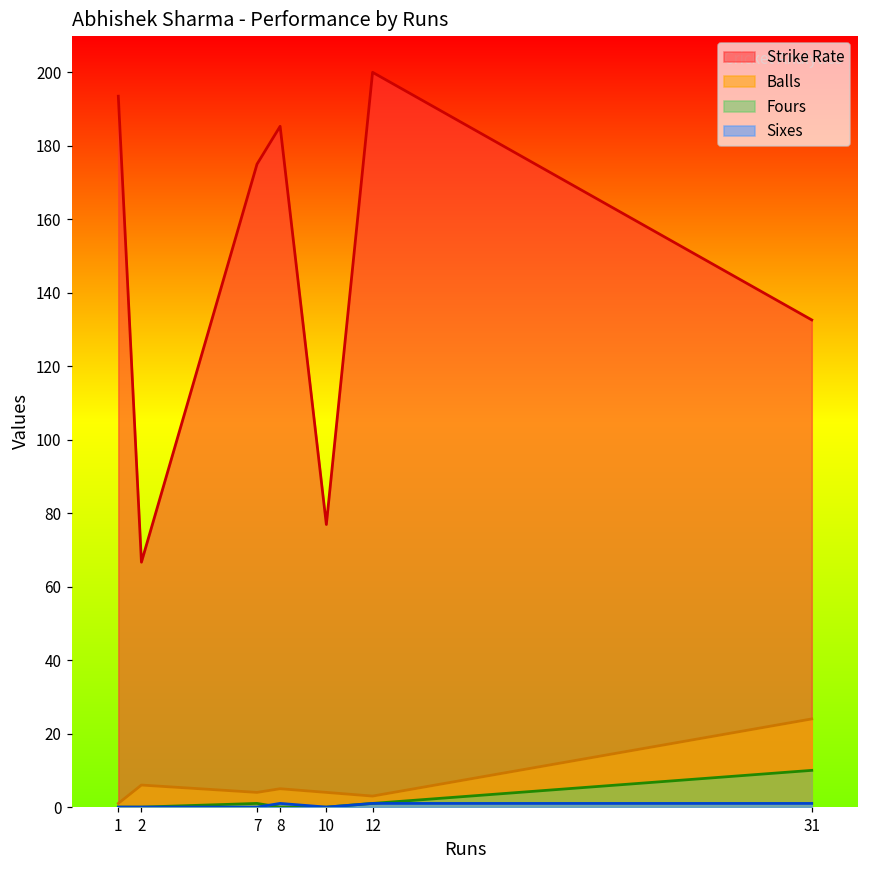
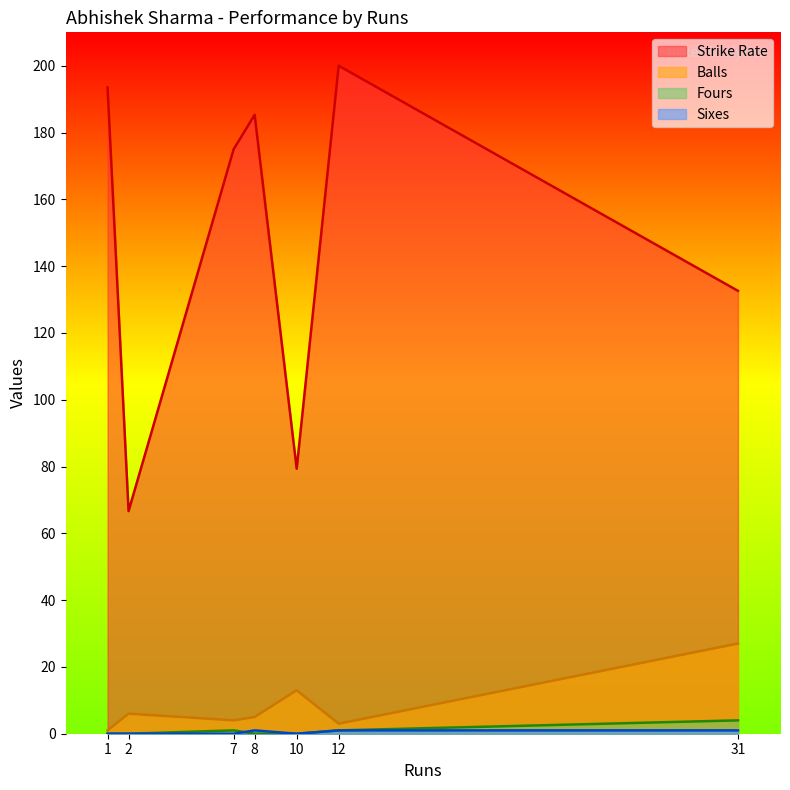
  {
    "Strike Rate": {
      "1": 194,
      "2": 67,
      "7": 175,
      "8": 185,
-     "10": 77,
+     "10": 79,
      "12": 200,
      "31": 133
    },
    "Balls": {
      "1": 1,
      "2": 6,
      "7": 4,
      "8": 5,
-     "10": 4,
+     "10": 13,
      "12": 3,
-     "31": 24
+     "31": 27
    },
    "Fours": {
      "7": 1,
      "8": 0,
-     "31": 10
+     "31": 4
    },
    "Sixes": {
      "7": 0,
      "8": 1,
      "31": 1
    }
  }
